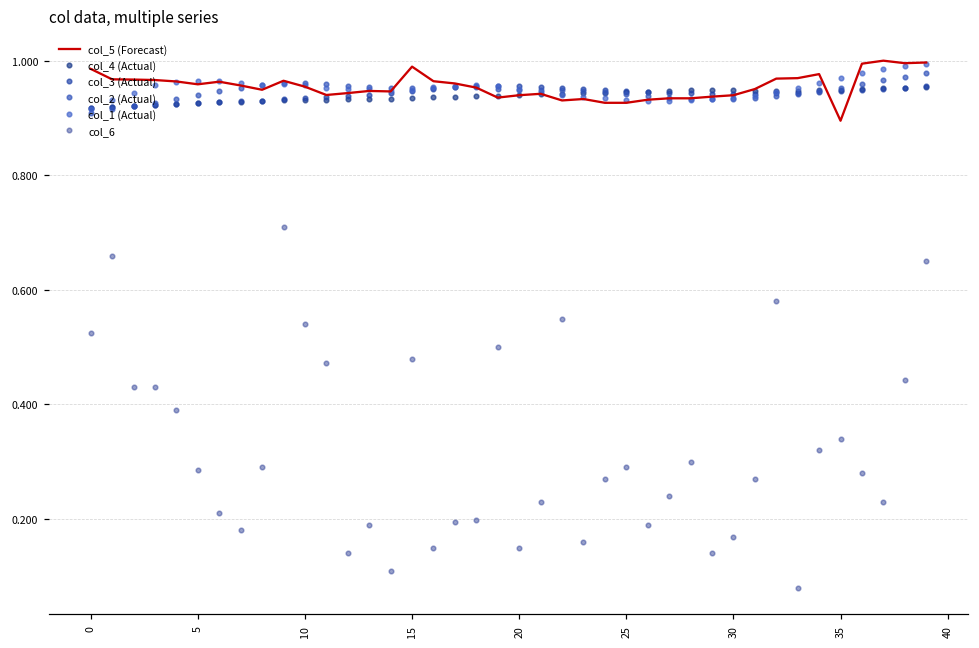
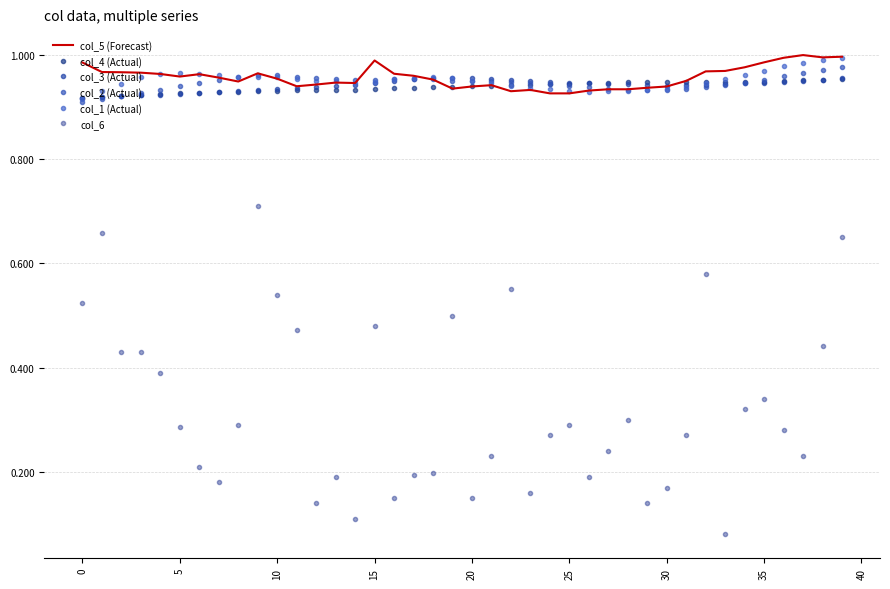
  {
    "col_5 (Forecast)": {
      "0": 0.99,
      "5": 0.96,
      "15": 0.99,
      "25": 0.93,
-     "35": 0.90
+     "35": 0.99
    }
  }
